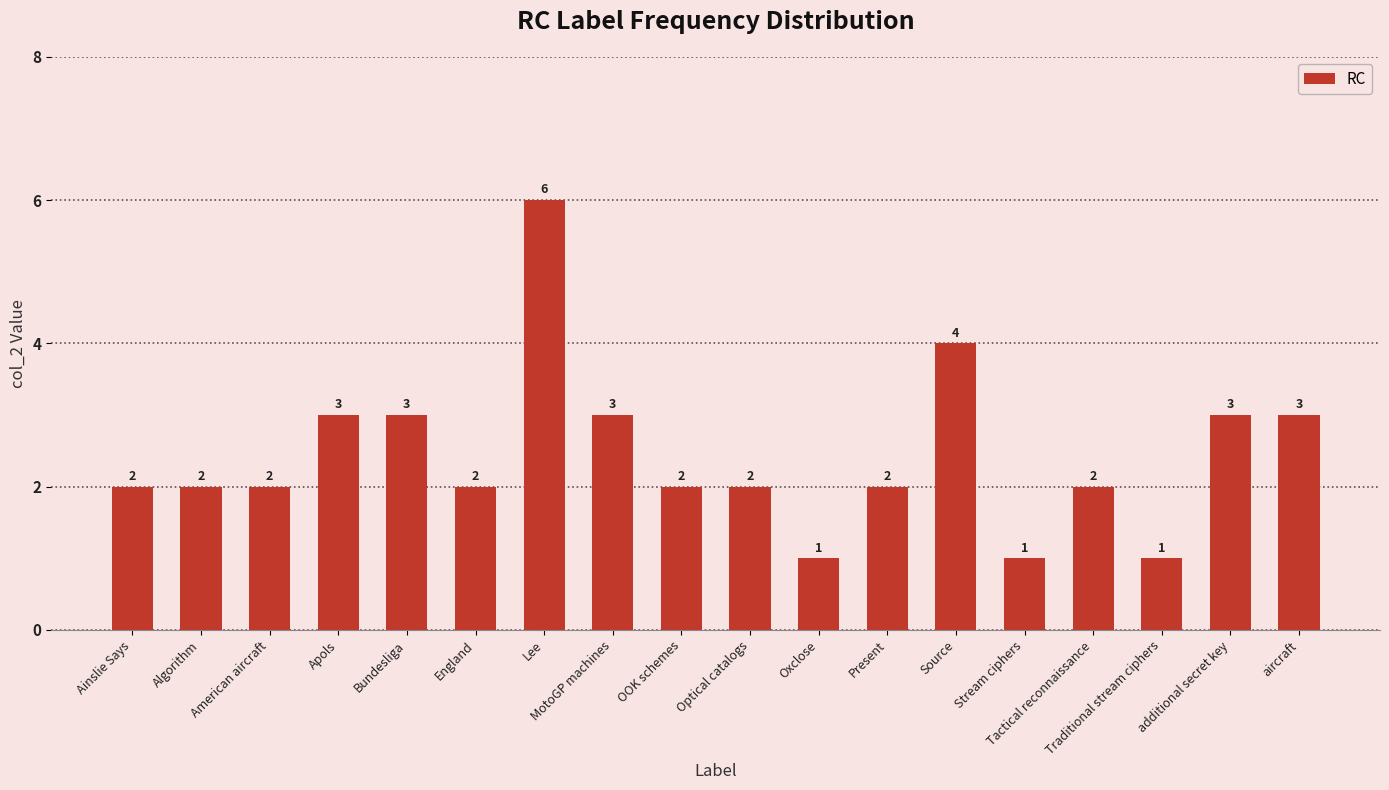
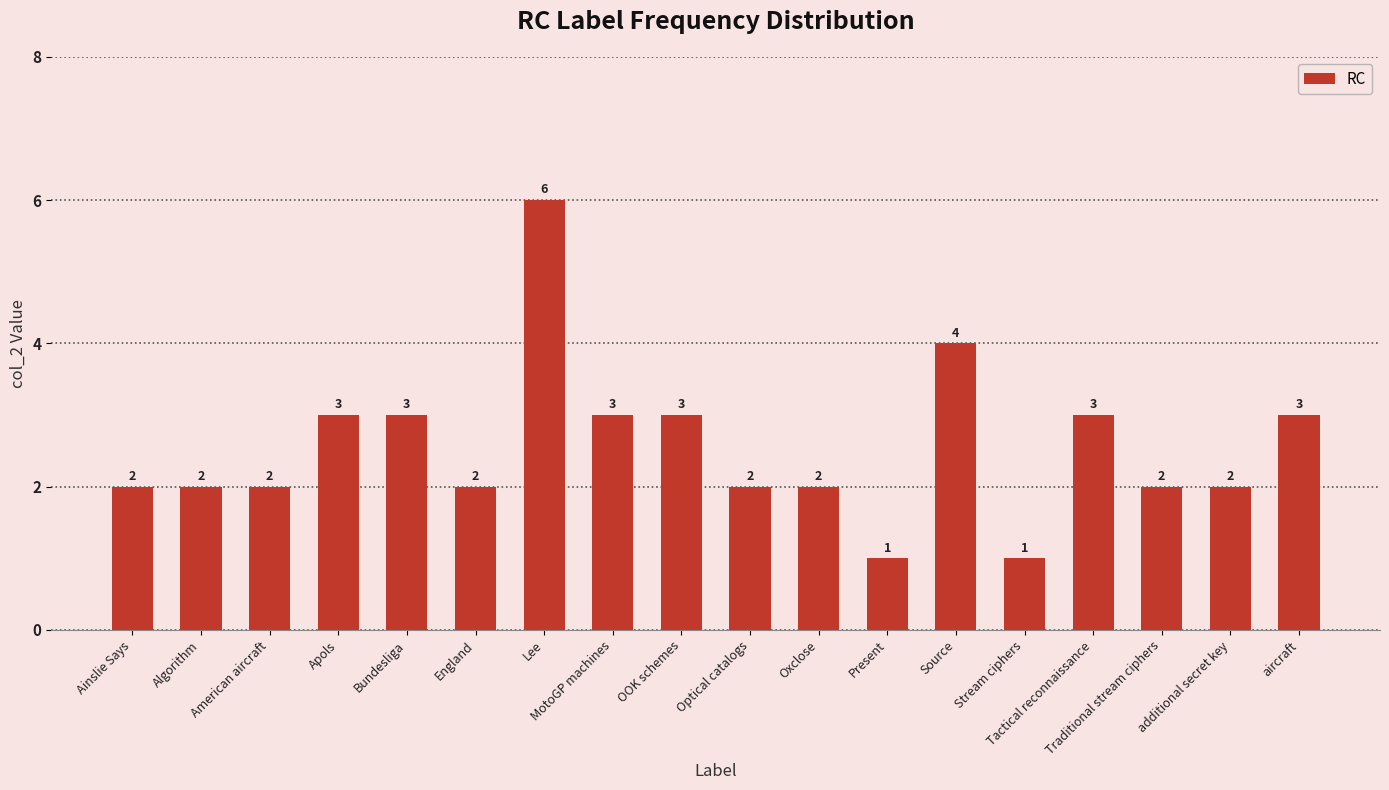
  {
    "Ainslie Says": 2,
    "Algorithm": 2,
    "American aircraft": 2,
    "Apols": 3,
    "Bundesliga": 3,
    "England": 2,
    "Lee": 6,
    "MotoGP machines": 3,
-   "OOK schemes": 2,
+   "OOK schemes": 3,
    "Optical catalogs": 2,
-   "Oxclose": 1,
-   "Present": 2,
+   "Oxclose": 2,
+   "Present": 1,
    "Source": 4,
    "Stream ciphers": 1,
-   "Tactical reconnaissance": 2,
-   "Traditional stream ciphers": 1,
-   "additional secret key": 3,
+   "Tactical reconnaissance": 3,
+   "Traditional stream ciphers": 2,
+   "additional secret key": 2,
    "aircraft": 3
  }
